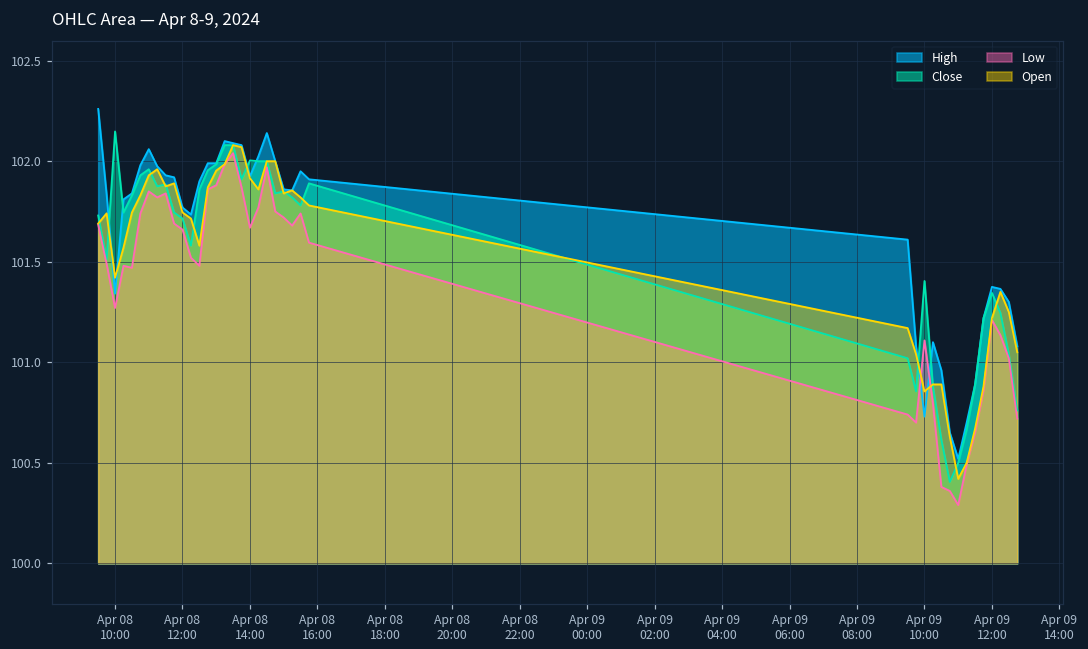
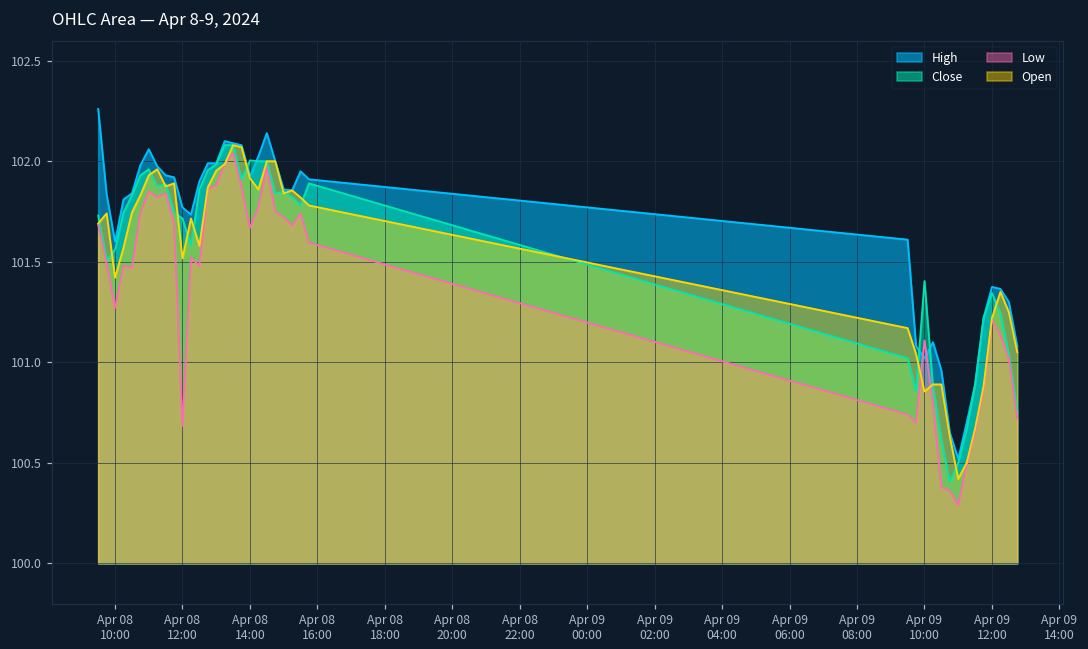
  {
    "High": {
-     "Apr 08 10:00": 101.34,
+     "Apr 08 10:00": 101.60,
      "Apr 08 12:00": 101.77,
-     "Apr 09 10:00": 100.73,
+     "Apr 09 10:00": 101.02,
      "Apr 09 12:00": 101.38
    },
    "Close": {
-     "Apr 08 10:00": 102.15,
+     "Apr 08 10:00": 101.56,
      "Apr 08 12:00": 101.71,
      "Apr 08 14:00": 102.00,
      "Apr 09 10:00": 101.40,
      "Apr 09 12:00": 101.35
    },
    "Low": {
      "Apr 08 10:00": 101.27,
-     "Apr 08 12:00": 101.66,
+     "Apr 08 12:00": 100.68,
      "Apr 08 14:00": 101.67,
      "Apr 09 10:00": 101.11
    },
    "Open": {
      "Apr 08 10:00": 101.42,
-     "Apr 08 12:00": 101.75,
+     "Apr 08 12:00": 101.52,
      "Apr 09 10:00": 100.86
    }
  }
